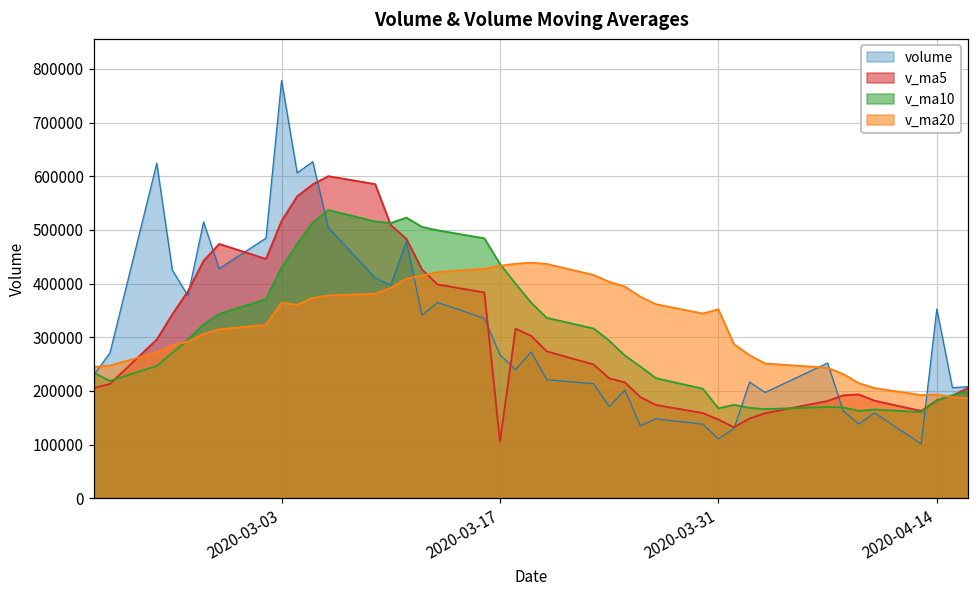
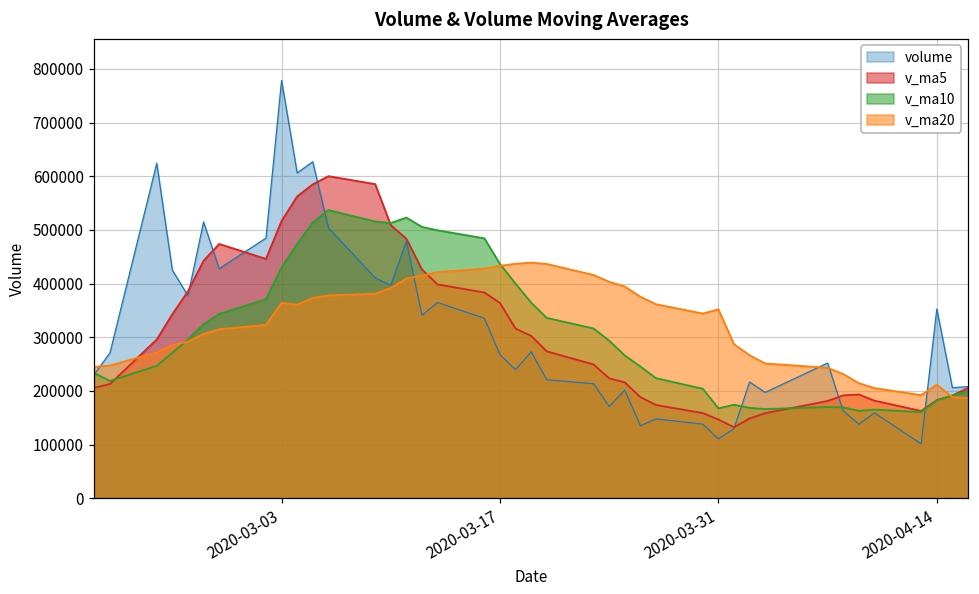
  {
    "volume": {
      "2020-03-03": 780000,
      "2020-03-17": 270000,
      "2020-03-31": 110000,
      "2020-04-14": 350000
    },
    "v_ma5": {
      "2020-03-03": 520000,
-     "2020-03-17": 110000,
+     "2020-03-17": 360000,
      "2020-03-31": 150000
    },
    "v_ma10": {
      "2020-03-03": 430000,
      "2020-03-31": 170000
    },
    "v_ma20": {
      "2020-03-03": 360000,
      "2020-03-31": 350000,
-     "2020-04-14": 190000
+     "2020-04-14": 210000
    }
  }
